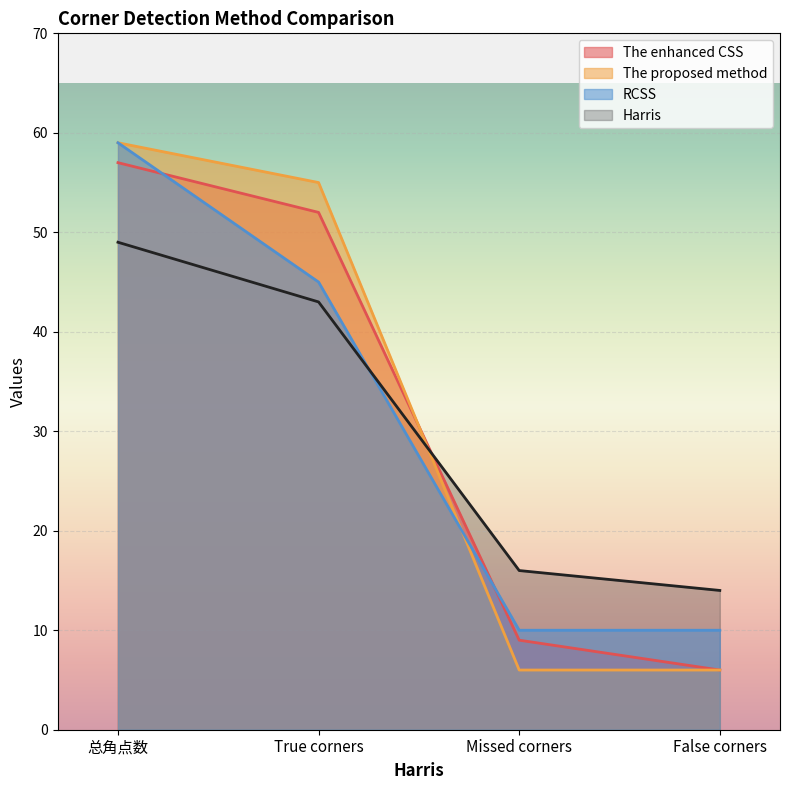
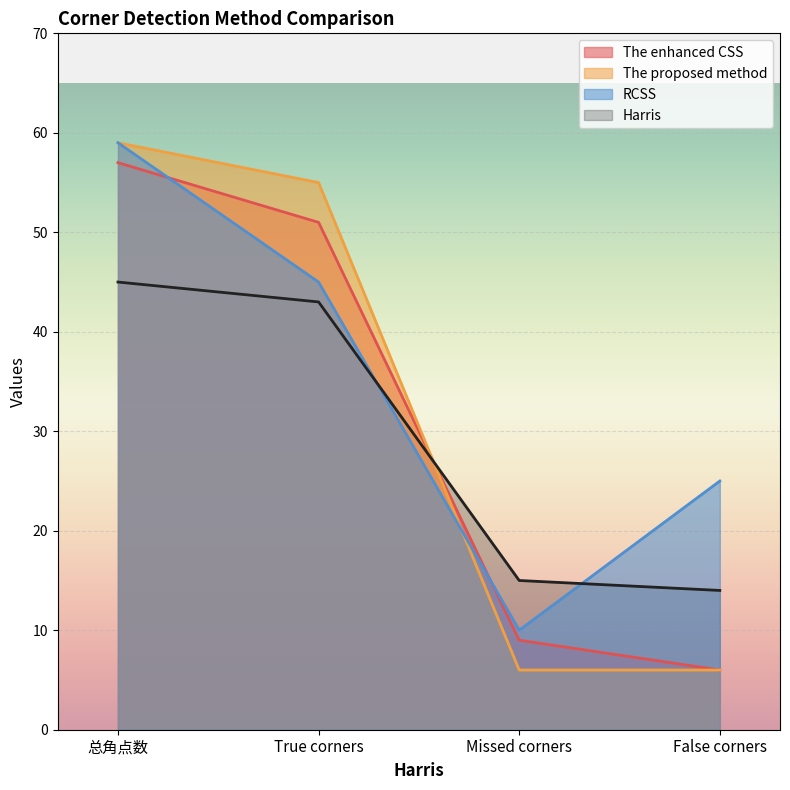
  {
    "The enhanced CSS": {
      "总角点数": 57,
-     "True corners": 52,
+     "True corners": 51,
      "Missed corners": 9
    },
    "The proposed method": {
      "True corners": 55,
      "Missed corners": 6
    },
    "RCSS": {
      "True corners": 45,
      "Missed corners": 10,
-     "False corners": 10
+     "False corners": 25
    },
    "Harris": {
-     "总角点数": 49,
+     "总角点数": 45,
      "True corners": 43,
-     "Missed corners": 16,
+     "Missed corners": 15,
      "False corners": 14
    }
  }
